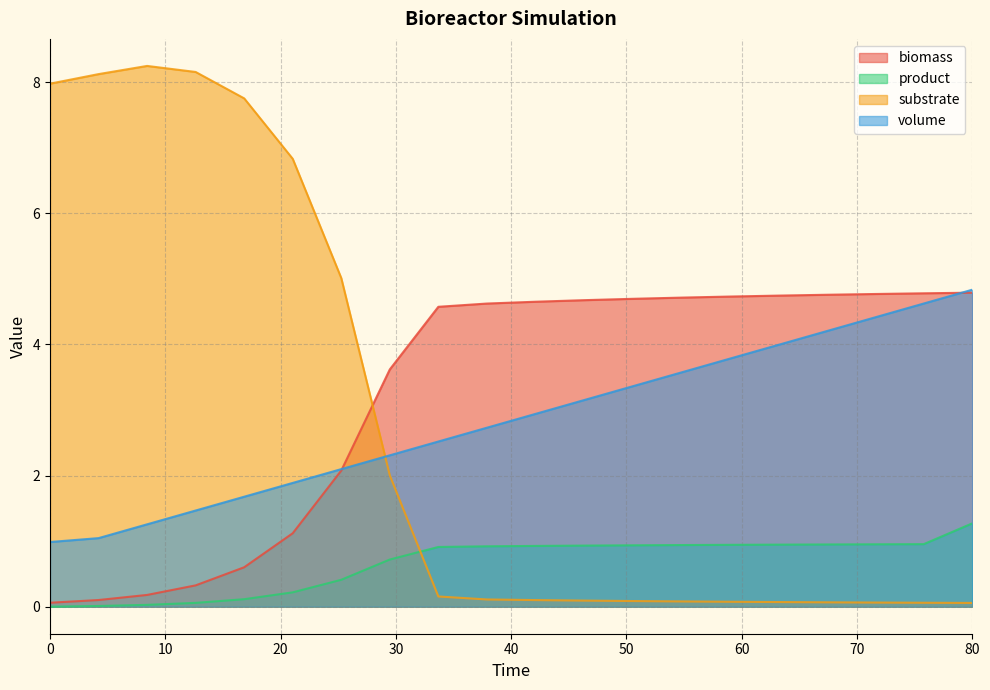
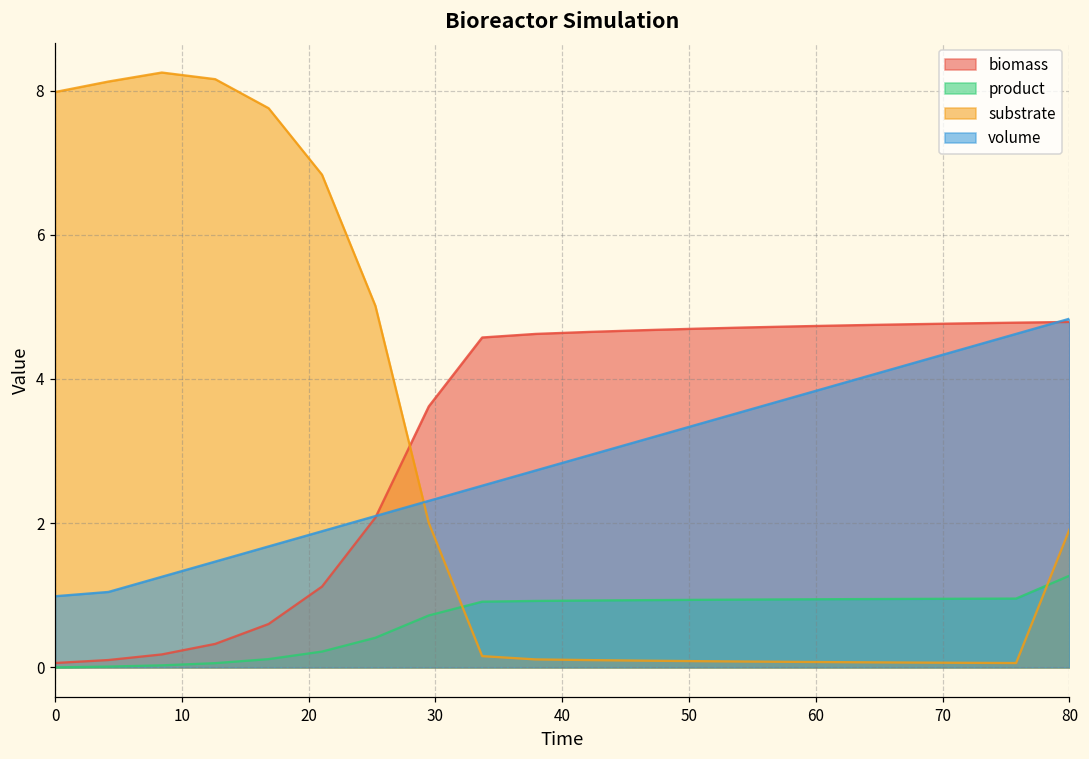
  {
    "biomass": {
      "0": 0.1,
      "80": 4.8
    },
    "product": {
      "0": 0.0,
      "80": 1.3
    },
    "substrate": {
      "0": 8.0,
-     "80": 0.1
+     "80": 1.9
    },
    "volume": {
      "0": 1.0,
      "80": 4.8
    }
  }
